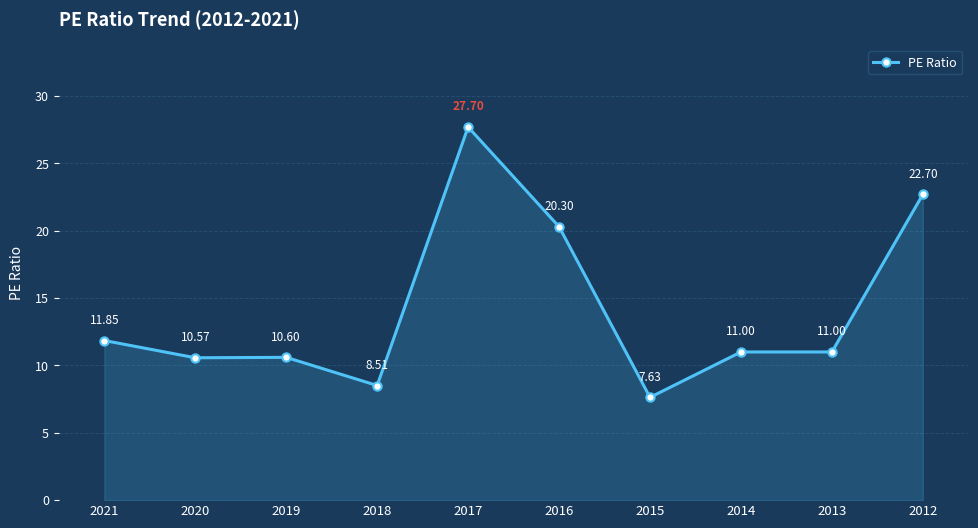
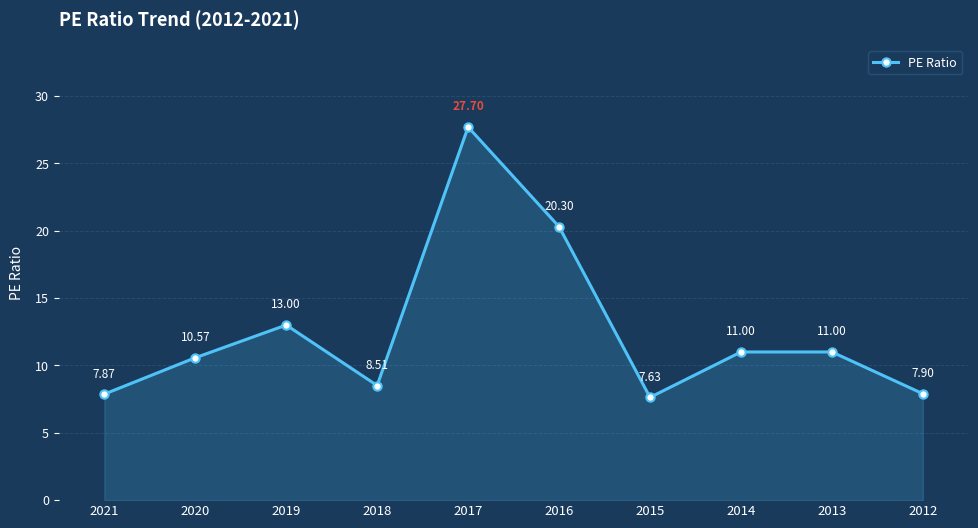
  {
-   "2021": 11.85,
+   "2021": 7.87,
    "2020": 10.57,
-   "2019": 10.60,
+   "2019": 13.00,
    "2018": 8.51,
    "2017": 27.70,
    "2016": 20.30,
    "2015": 7.63,
    "2014": 11.00,
    "2013": 11.00,
-   "2012": 22.70
+   "2012": 7.90
  }
